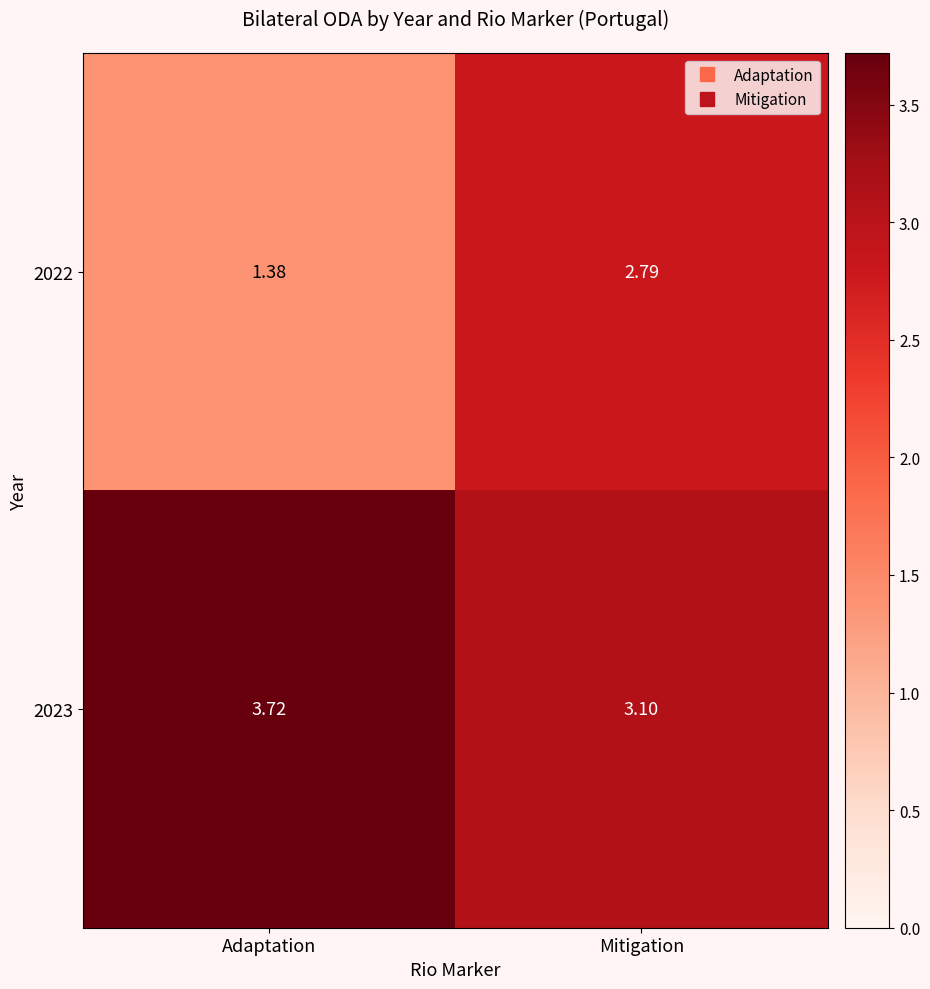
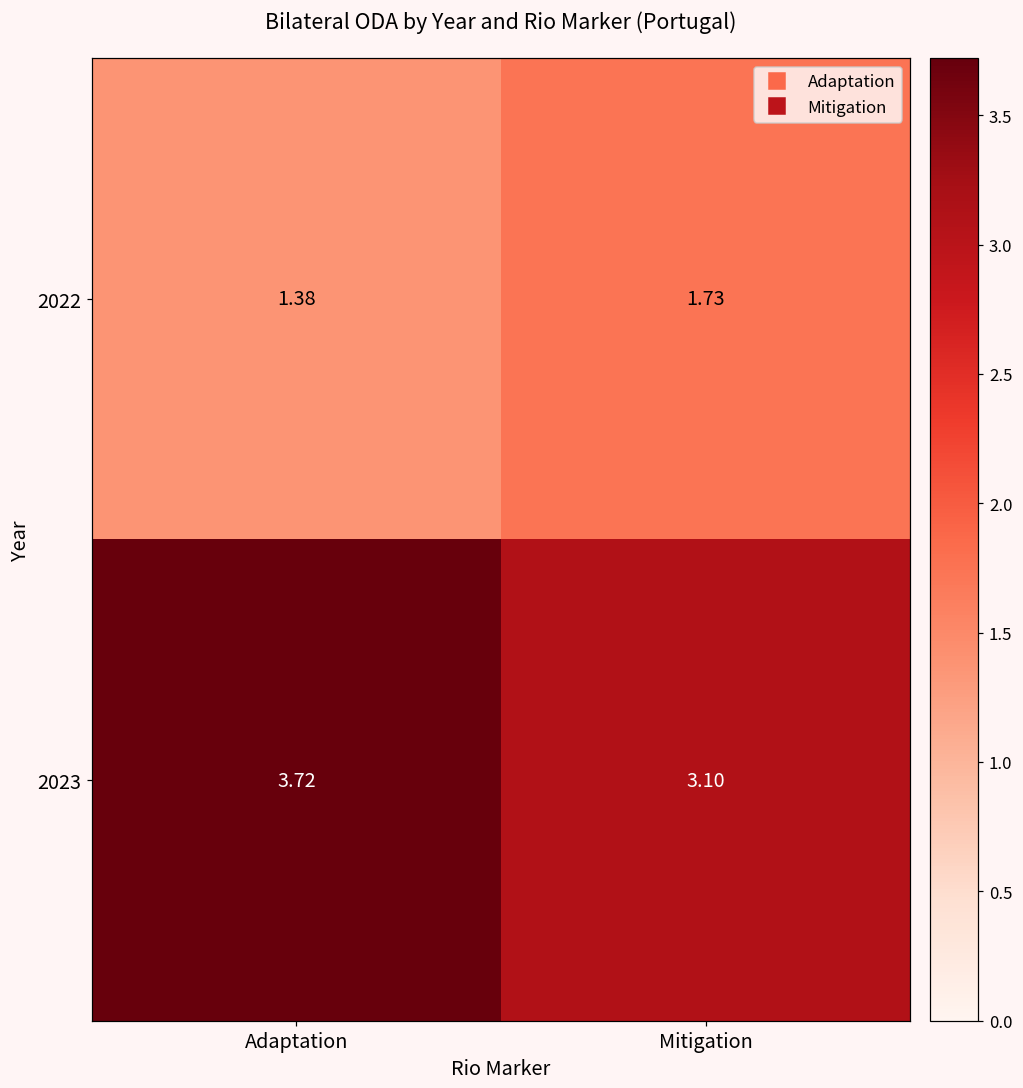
  {
    "2022": {
      "Adaptation": 1.38,
-     "Mitigation": 2.79
+     "Mitigation": 1.73
    },
    "2023": {
      "Adaptation": 3.72,
      "Mitigation": 3.10
    }
  }
